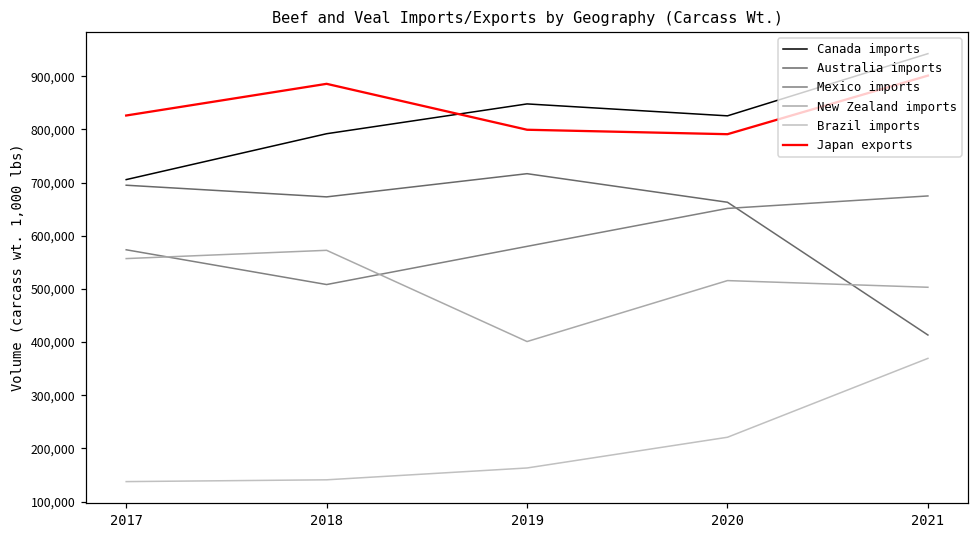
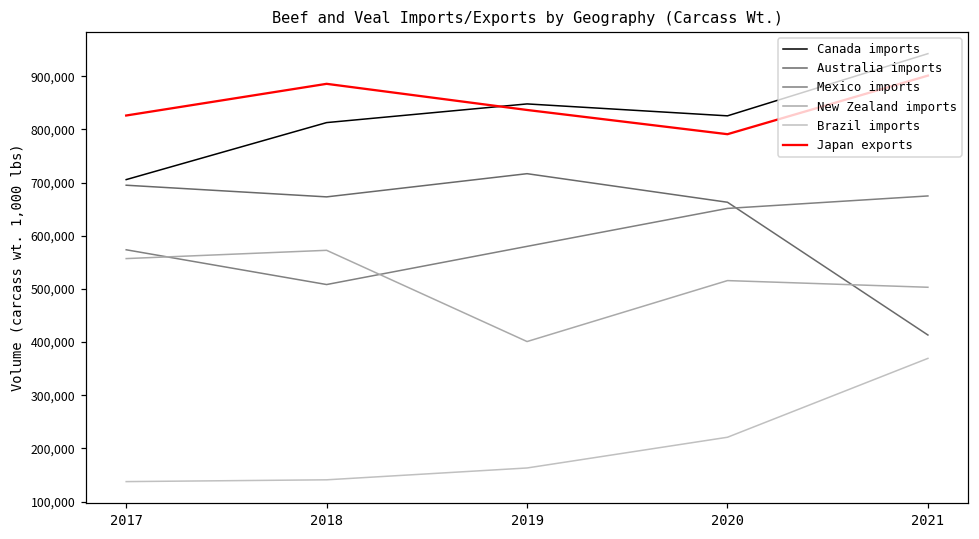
  {
    "Canada imports": {
      "2017": "710,000",
-     "2018": "790,000",
+     "2018": "810,000",
      "2019": "850,000",
      "2020": "830,000"
    },
    "Japan exports": {
      "2017": "830,000",
      "2018": "890,000",
-     "2019": "800,000",
+     "2019": "840,000",
      "2020": "790,000"
    }
  }
